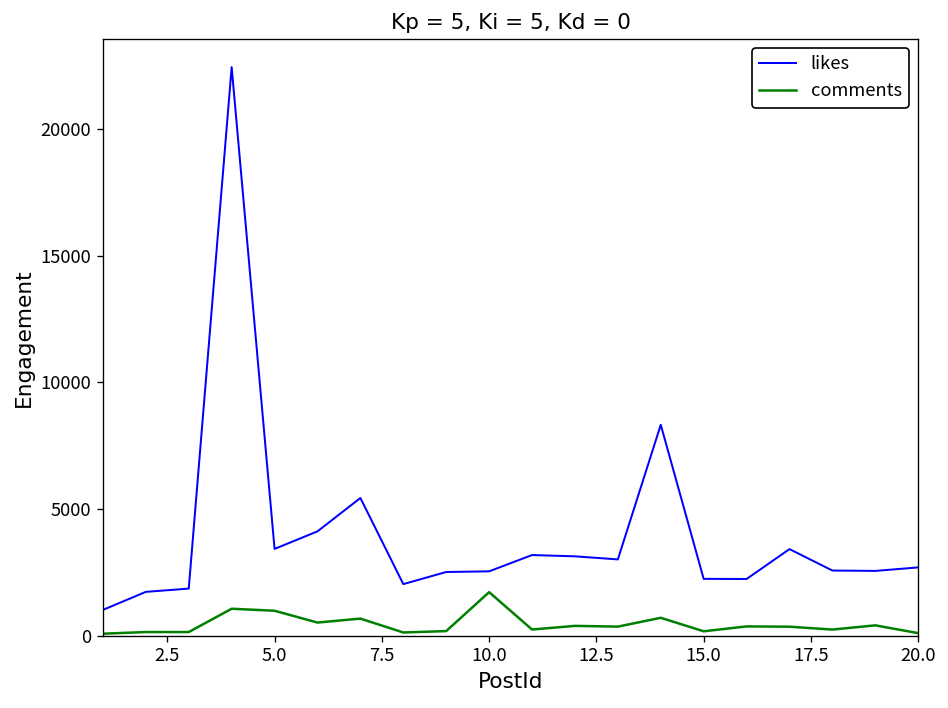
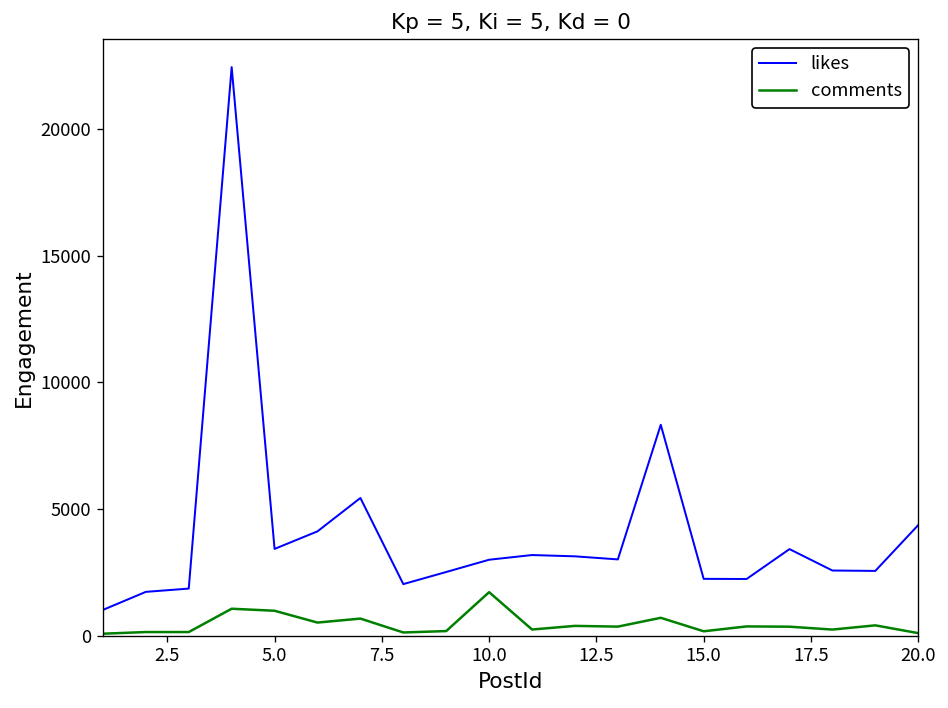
  {
    "likes": {
      "5.0": 3400,
-     "10.0": 2500,
+     "10.0": 3000,
      "15.0": 2200,
-     "20.0": 2700
+     "20.0": 4400
    },
    "comments": {
      "5.0": 1000,
      "10.0": 1700,
      "15.0": 200,
      "20.0": 100
    }
  }
